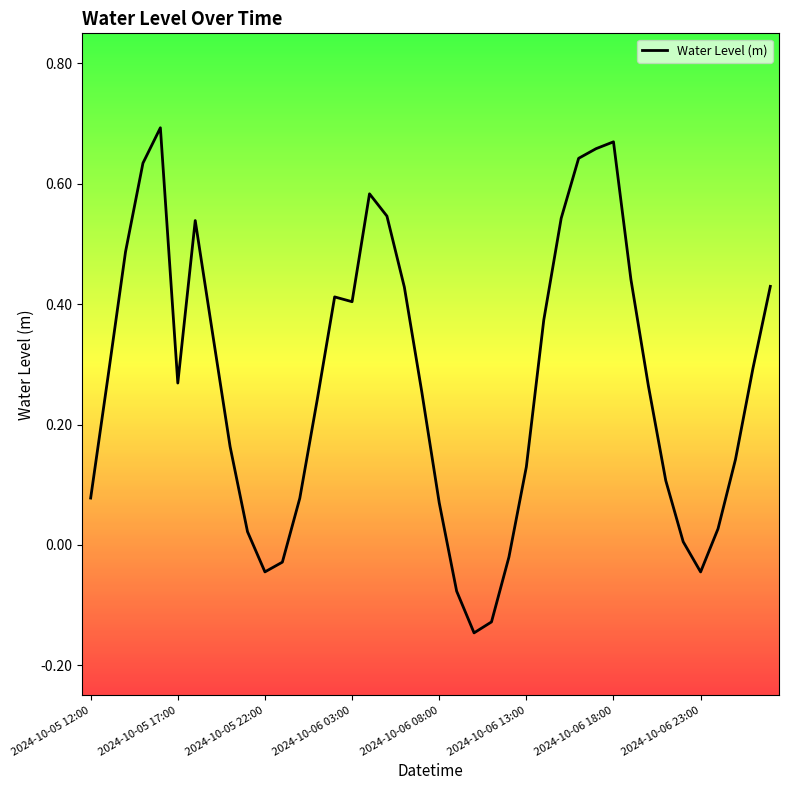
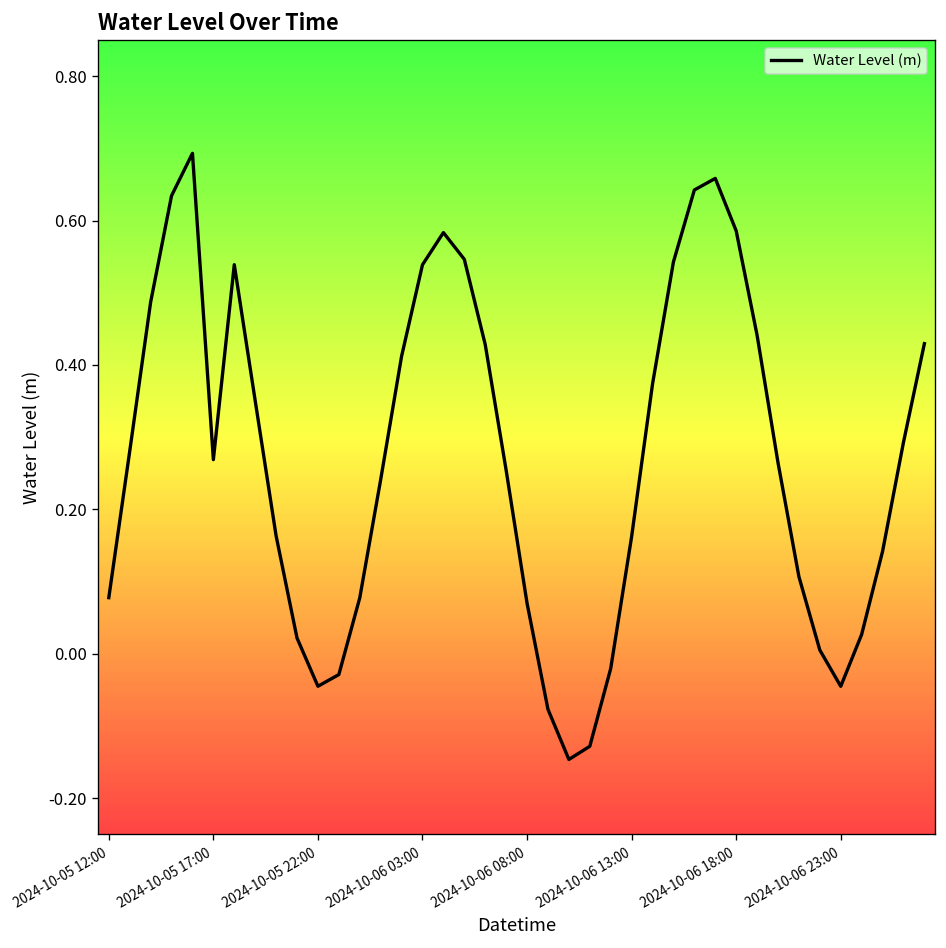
  {
    "2024-10-05 12:00": 0.08,
    "2024-10-05 17:00": 0.27,
    "2024-10-05 22:00": -0.04,
-   "2024-10-06 03:00": 0.40,
+   "2024-10-06 03:00": 0.54,
    "2024-10-06 08:00": 0.07,
-   "2024-10-06 13:00": 0.13,
-   "2024-10-06 18:00": 0.67,
+   "2024-10-06 13:00": 0.16,
+   "2024-10-06 18:00": 0.59,
    "2024-10-06 23:00": -0.04
  }
